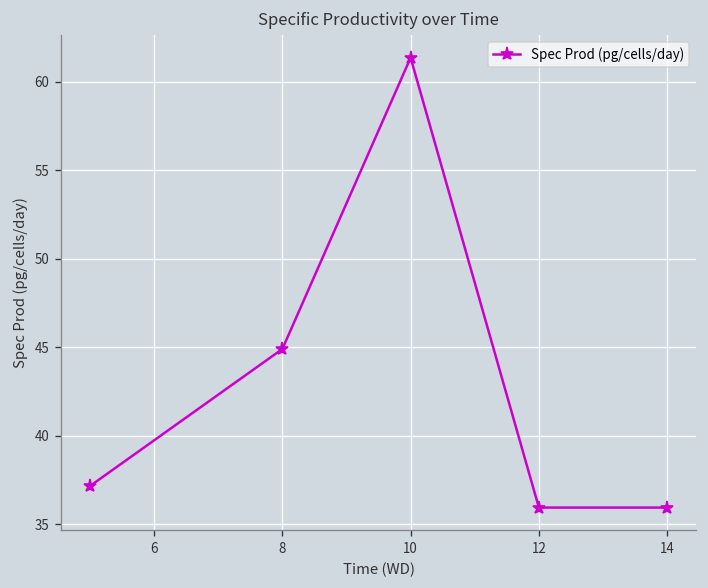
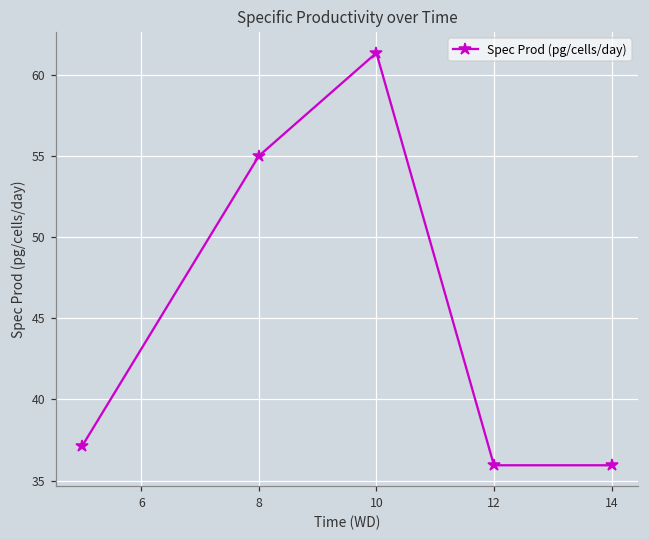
  {
-   "8": 44.9,
+   "8": 55.0,
    "10": 61.4,
    "12": 35.9,
    "14": 35.9
  }
